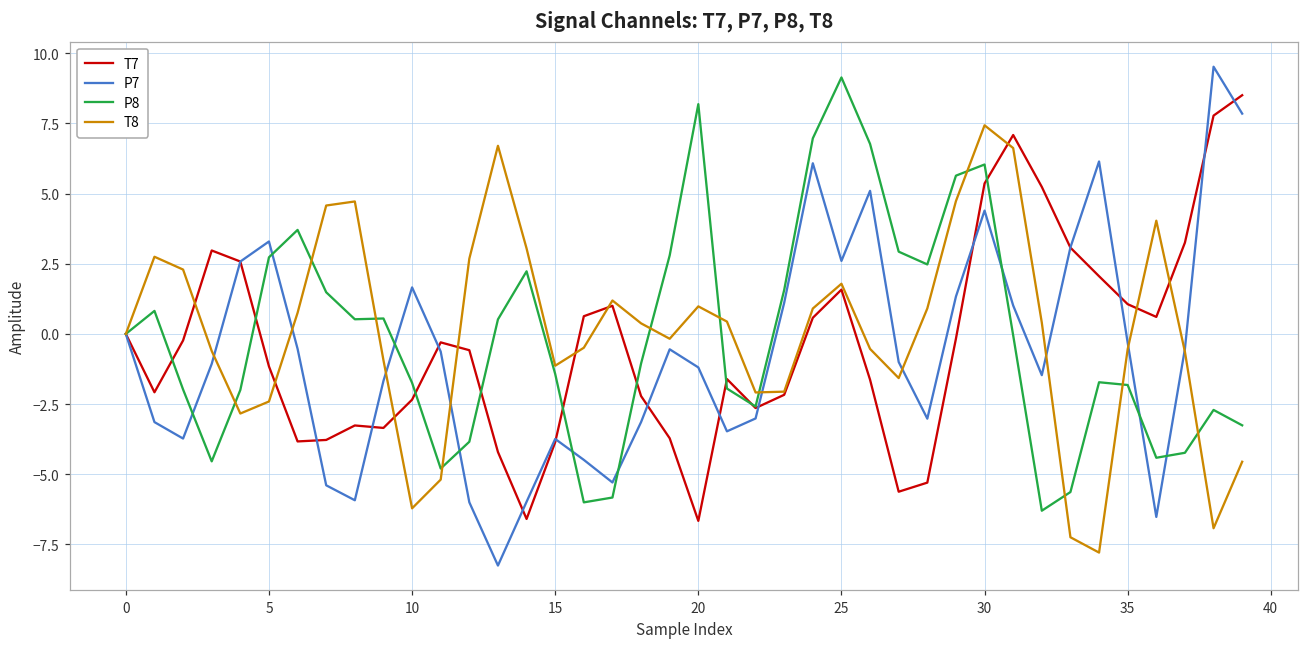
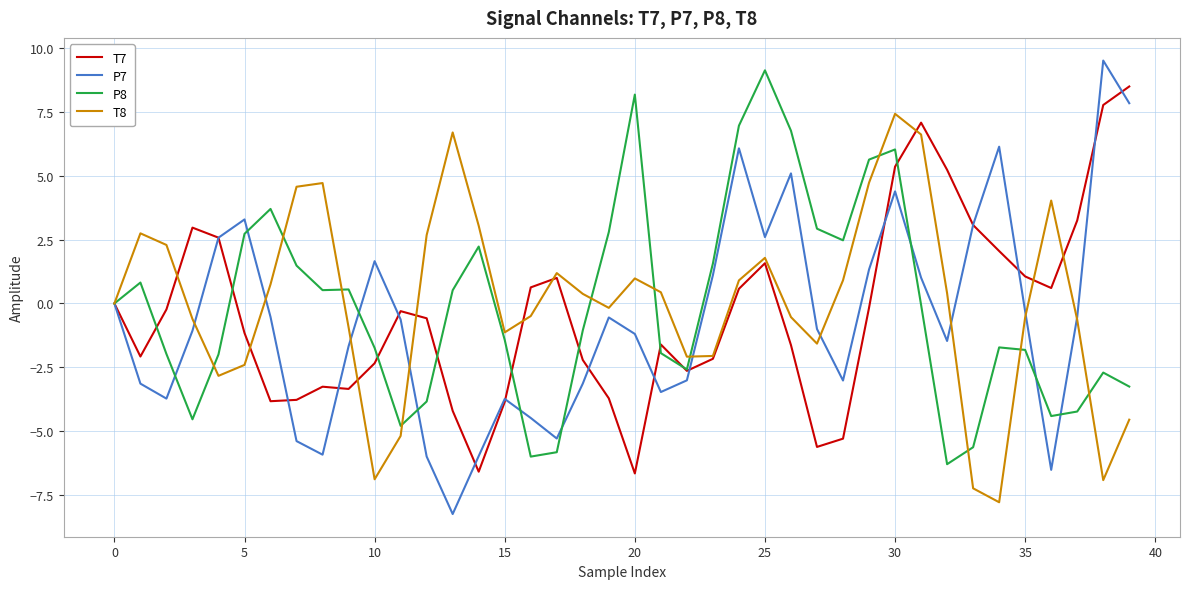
  {
    "T7": {
      "5": -1.2,
      "10": -2.3,
      "15": -3.9,
      "20": -6.7,
      "25": 1.6,
      "30": 5.4,
      "35": 1.1
    },
    "P7": {
      "5": 3.3,
      "10": 1.7,
      "15": -3.7,
      "20": -1.2,
      "25": 2.6,
      "30": 4.4,
      "35": -0.3
    },
    "P8": {
      "5": 2.7,
      "10": -1.7,
      "15": -1.4,
      "20": 8.2,
      "25": 9.1,
      "30": 6.0,
      "35": -1.8
    },
    "T8": {
      "5": -2.4,
-     "10": -6.2,
+     "10": -6.9,
      "15": -1.1,
      "20": 1.0,
      "25": 1.8,
      "30": 7.4,
      "35": -0.5
    }
  }
